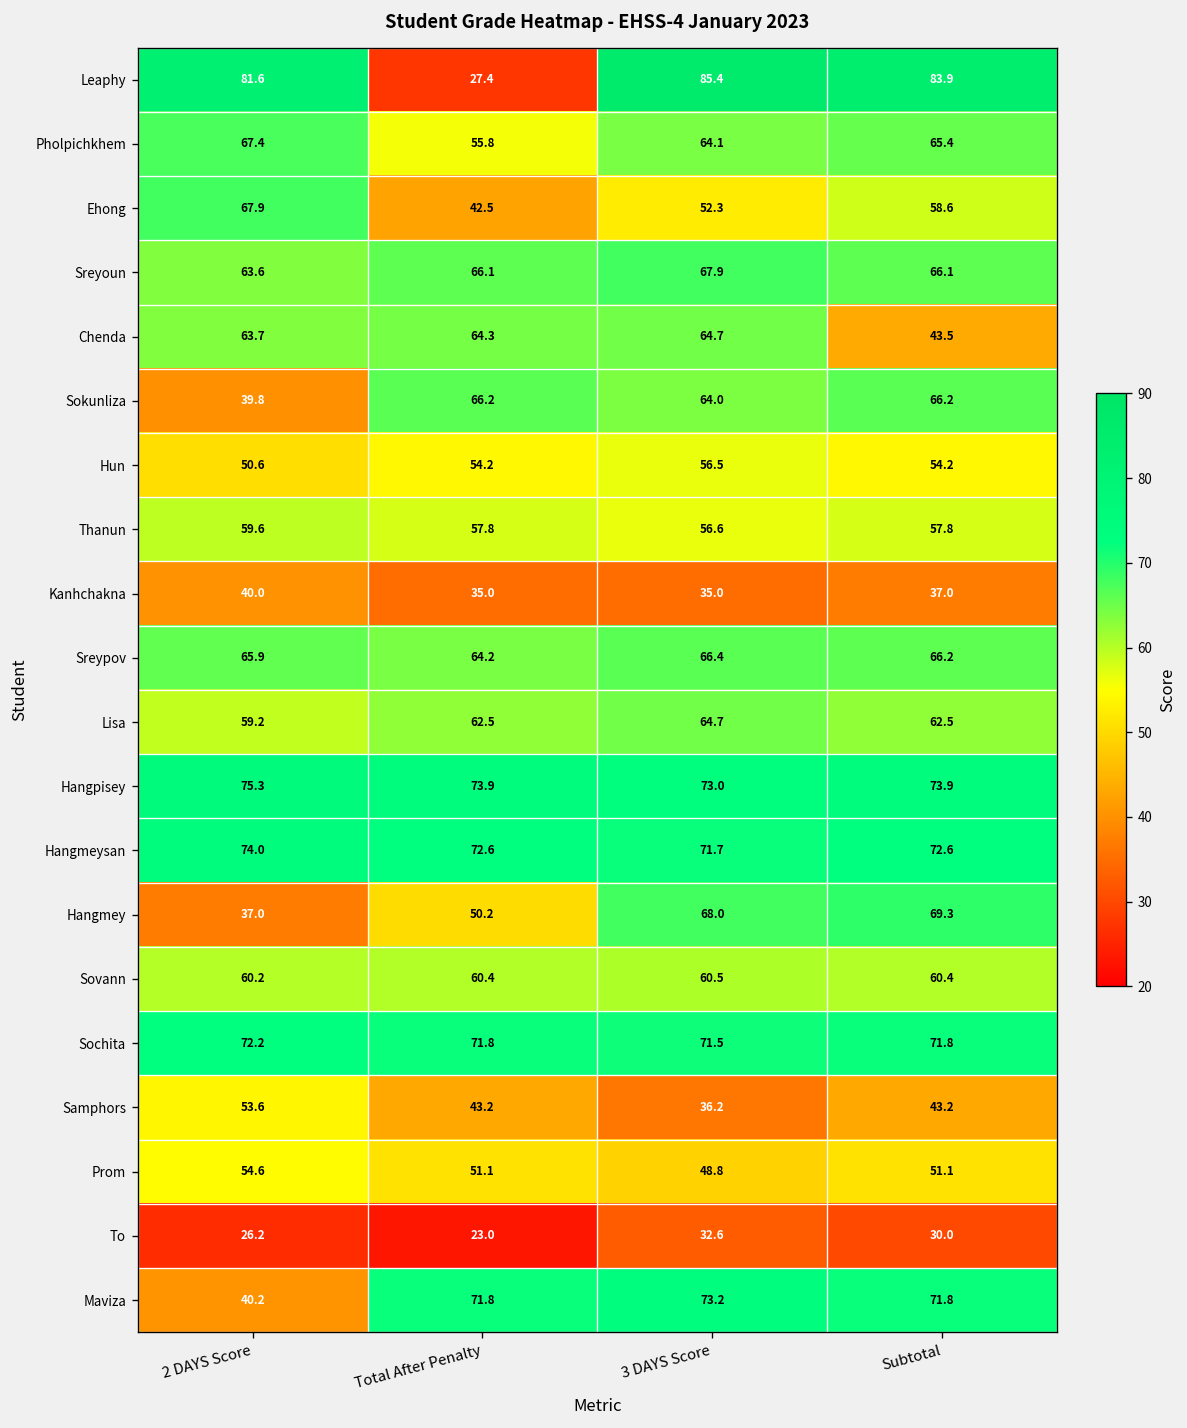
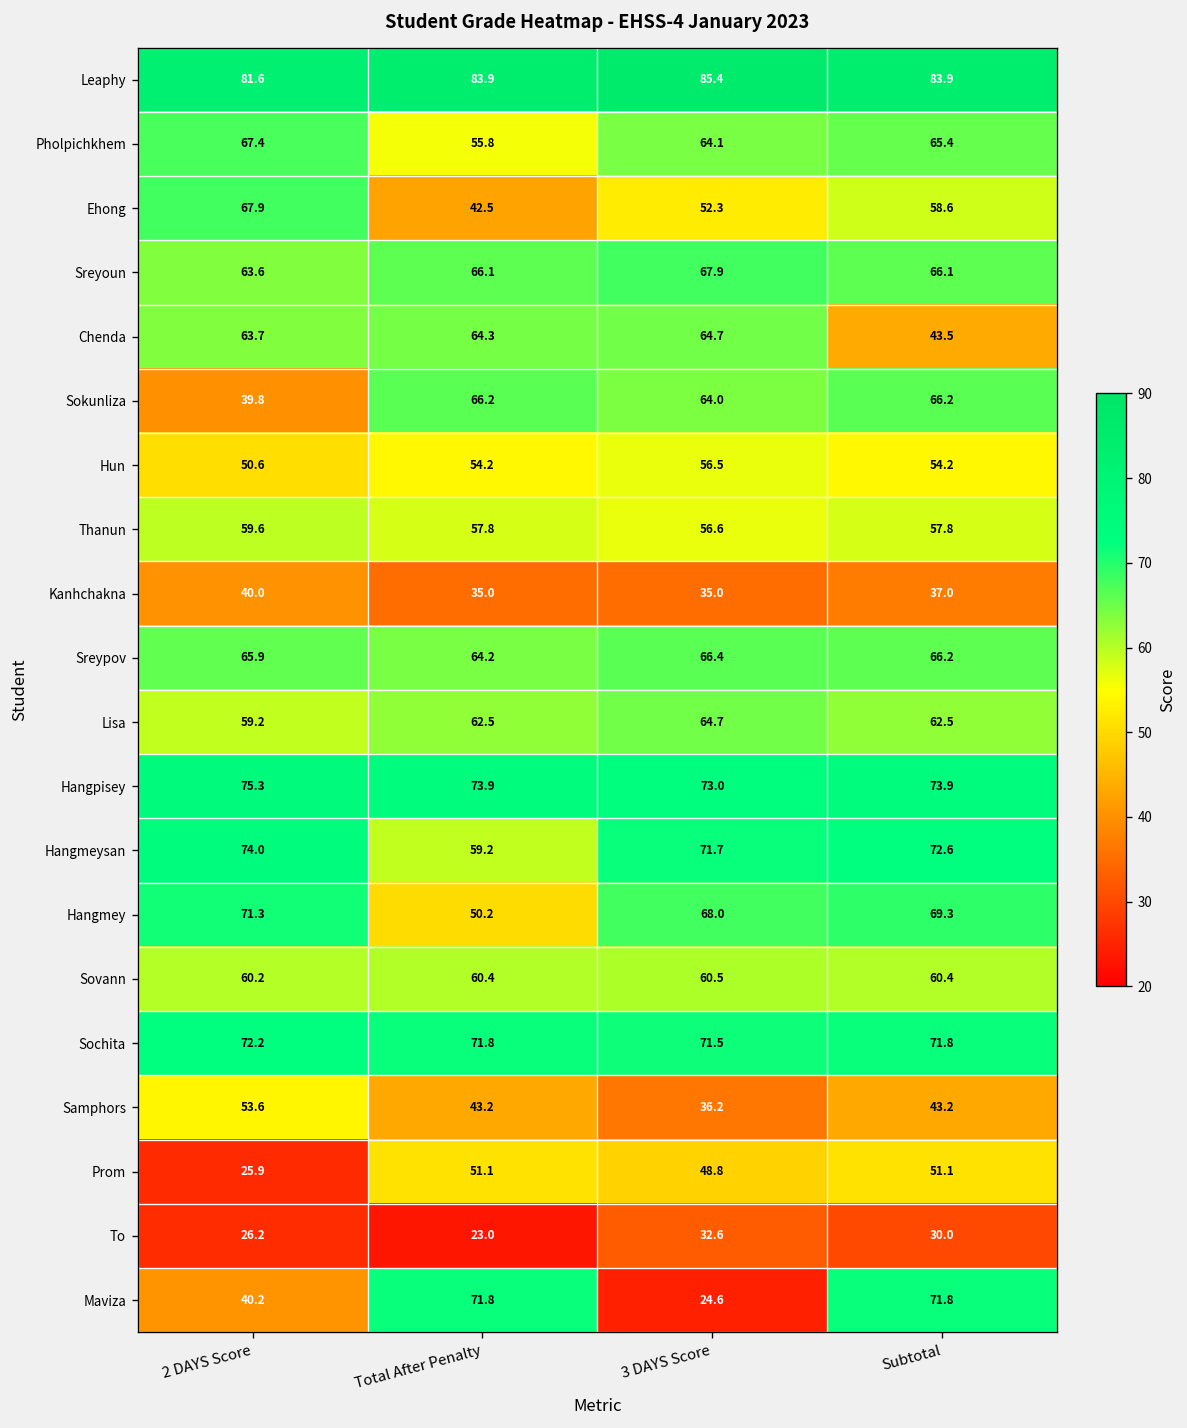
  {
    "Leaphy": {
      "2 DAYS Score": 81.6,
-     "Total After Penalty": 27.4,
+     "Total After Penalty": 83.9,
      "3 DAYS Score": 85.4,
      "Subtotal": 83.9
    },
    "Pholpichkhem": {
      "2 DAYS Score": 67.4,
      "Total After Penalty": 55.8,
      "3 DAYS Score": 64.1,
      "Subtotal": 65.4
    },
    "Ehong": {
      "2 DAYS Score": 67.9,
      "Total After Penalty": 42.5,
      "3 DAYS Score": 52.3,
      "Subtotal": 58.6
    },
    "Sreyoun": {
      "2 DAYS Score": 63.6,
      "Total After Penalty": 66.1,
      "3 DAYS Score": 67.9,
      "Subtotal": 66.1
    },
    "Chenda": {
      "2 DAYS Score": 63.7,
      "Total After Penalty": 64.3,
      "3 DAYS Score": 64.7,
      "Subtotal": 43.5
    },
    "Sokunliza": {
      "2 DAYS Score": 39.8,
      "Total After Penalty": 66.2,
      "3 DAYS Score": 64.0,
      "Subtotal": 66.2
    },
    "Hun": {
      "2 DAYS Score": 50.6,
      "Total After Penalty": 54.2,
      "3 DAYS Score": 56.5,
      "Subtotal": 54.2
    },
    "Thanun": {
      "2 DAYS Score": 59.6,
      "Total After Penalty": 57.8,
      "3 DAYS Score": 56.6,
      "Subtotal": 57.8
    },
    "Kanhchakna": {
      "2 DAYS Score": 40.0,
      "Total After Penalty": 35.0,
      "3 DAYS Score": 35.0,
      "Subtotal": 37.0
    },
    "Sreypov": {
      "2 DAYS Score": 65.9,
      "Total After Penalty": 64.2,
      "3 DAYS Score": 66.4,
      "Subtotal": 66.2
    },
    "Lisa": {
      "2 DAYS Score": 59.2,
      "Total After Penalty": 62.5,
      "3 DAYS Score": 64.7,
      "Subtotal": 62.5
    },
    "Hangpisey": {
      "2 DAYS Score": 75.3,
      "Total After Penalty": 73.9,
      "3 DAYS Score": 73.0,
      "Subtotal": 73.9
    },
    "Hangmeysan": {
      "2 DAYS Score": 74.0,
-     "Total After Penalty": 72.6,
+     "Total After Penalty": 59.2,
      "3 DAYS Score": 71.7,
      "Subtotal": 72.6
    },
    "Hangmey": {
-     "2 DAYS Score": 37.0,
+     "2 DAYS Score": 71.3,
      "Total After Penalty": 50.2,
      "3 DAYS Score": 68.0,
      "Subtotal": 69.3
    },
    "Sovann": {
      "2 DAYS Score": 60.2,
      "Total After Penalty": 60.4,
      "3 DAYS Score": 60.5,
      "Subtotal": 60.4
    },
    "Sochita": {
      "2 DAYS Score": 72.2,
      "Total After Penalty": 71.8,
      "3 DAYS Score": 71.5,
      "Subtotal": 71.8
    },
    "Samphors": {
      "2 DAYS Score": 53.6,
      "Total After Penalty": 43.2,
      "3 DAYS Score": 36.2,
      "Subtotal": 43.2
    },
    "Prom": {
-     "2 DAYS Score": 54.6,
+     "2 DAYS Score": 25.9,
      "Total After Penalty": 51.1,
      "3 DAYS Score": 48.8,
      "Subtotal": 51.1
    },
    "To": {
      "2 DAYS Score": 26.2,
      "Total After Penalty": 23.0,
      "3 DAYS Score": 32.6,
      "Subtotal": 30.0
    },
    "Maviza": {
      "2 DAYS Score": 40.2,
      "Total After Penalty": 71.8,
-     "3 DAYS Score": 73.2,
+     "3 DAYS Score": 24.6,
      "Subtotal": 71.8
    }
  }
